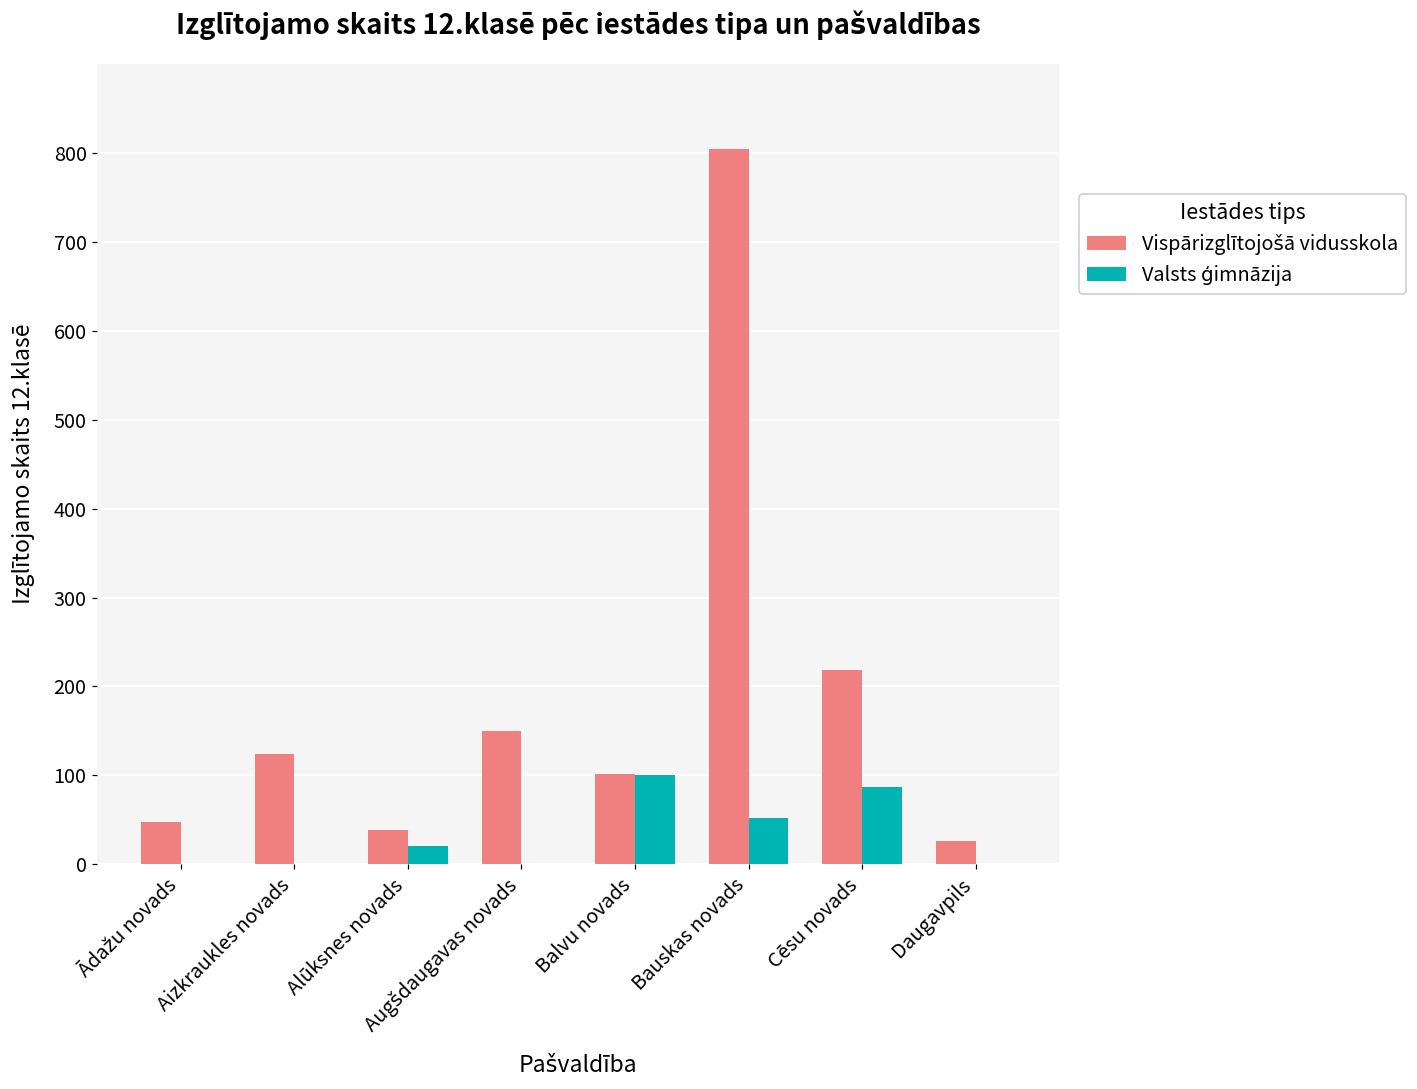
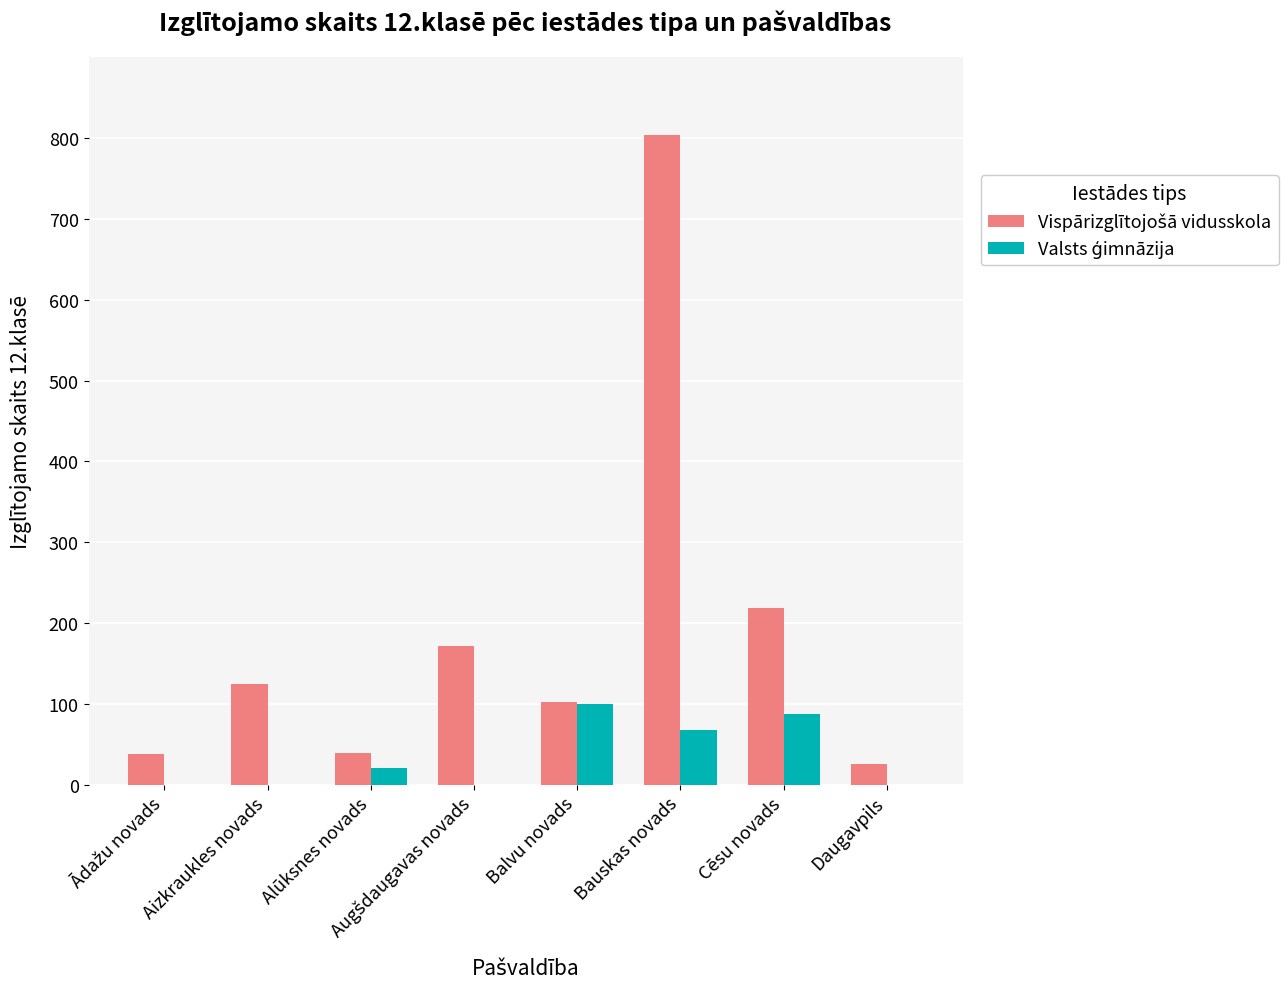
  {
    "Vispārizglītojošā vidusskola": {
-     "Ādažu novads": 50,
+     "Ādažu novads": 40,
      "Aizkraukles novads": 120,
      "Alūksnes novads": 40,
-     "Augšdaugavas novads": 150,
+     "Augšdaugavas novads": 170,
      "Balvu novads": 100,
      "Bauskas novads": 800,
      "Cēsu novads": 220,
      "Daugavpils": 30
    },
    "Valsts ģimnāzija": {
      "Ādažu novads": 0,
      "Aizkraukles novads": 0,
      "Alūksnes novads": 20,
      "Augšdaugavas novads": 0,
      "Balvu novads": 100,
-     "Bauskas novads": 50,
+     "Bauskas novads": 70,
      "Cēsu novads": 90,
      "Daugavpils": 0
    }
  }
